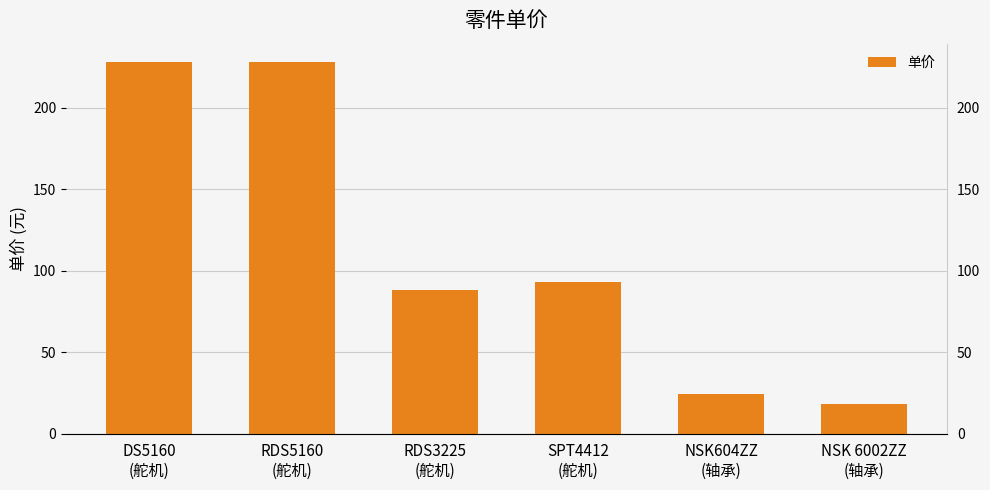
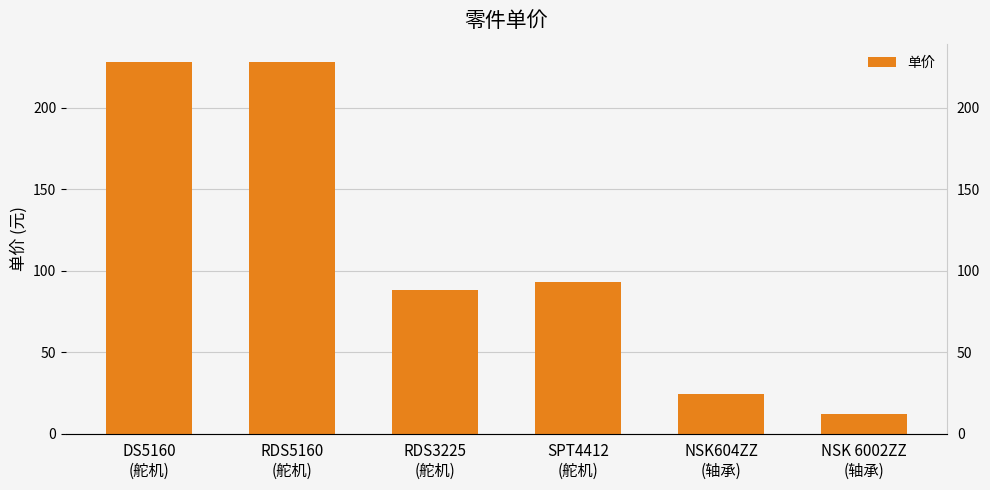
  {
    "DS5160 (舵机)": 228,
    "RDS5160 (舵机)": 228,
    "RDS3225 (舵机)": 88,
    "SPT4412 (舵机)": 93,
    "NSK604ZZ (轴承)": 24,
-   "NSK 6002ZZ (轴承)": 18
+   "NSK 6002ZZ (轴承)": 12
  }
